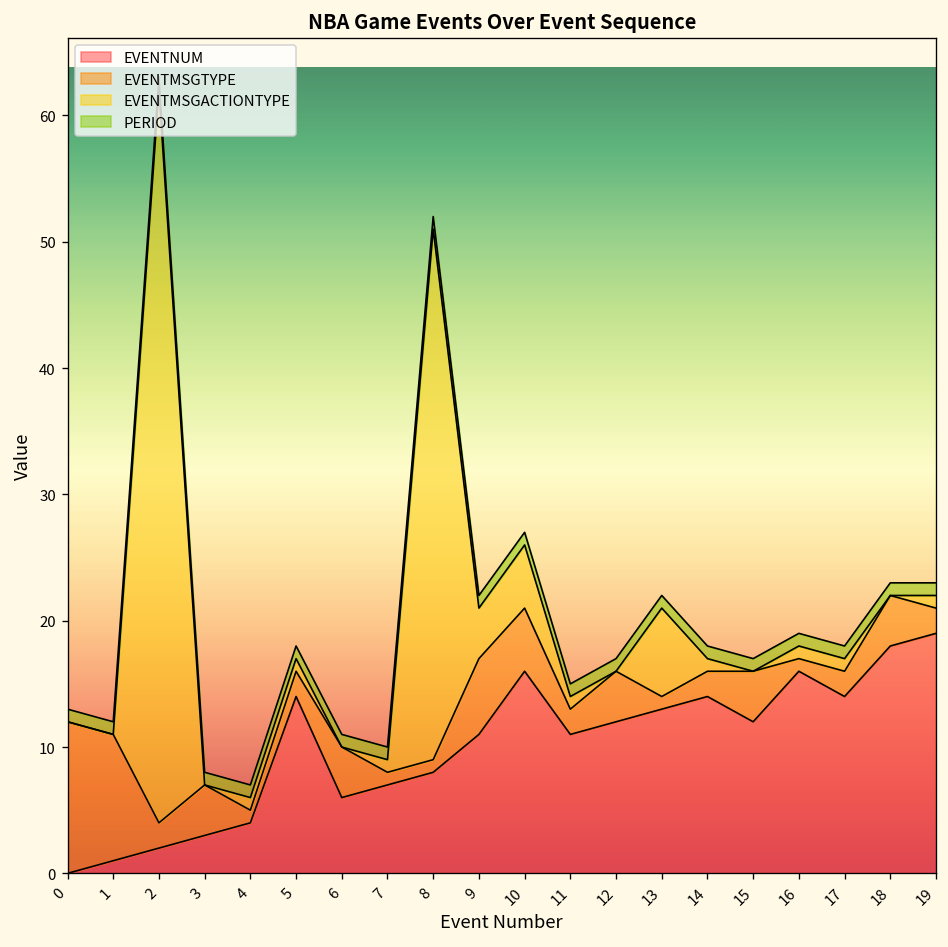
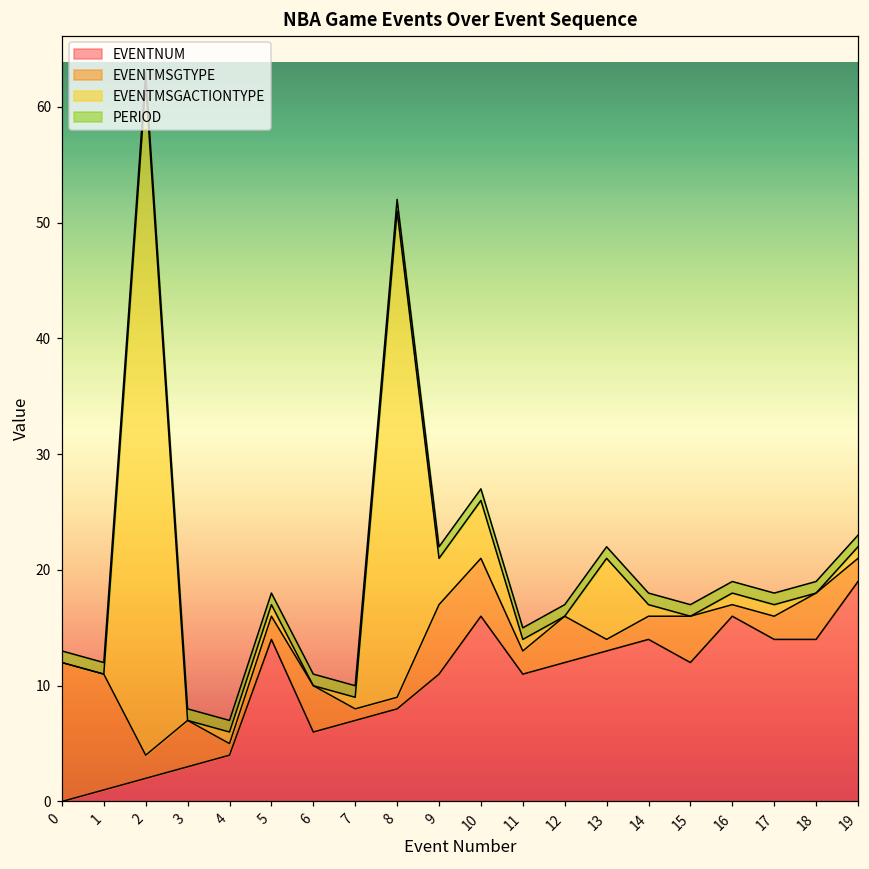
  {
    "EVENTNUM": {
      "0": 0,
      "1": 1,
      "2": 2,
      "3": 3,
      "4": 4,
      "5": 14,
      "6": 6,
      "7": 7,
      "8": 8,
      "9": 11,
      "10": 16,
      "11": 11,
      "12": 12,
      "13": 13,
      "14": 14,
      "15": 12,
      "16": 16,
      "17": 14,
-     "18": 18,
+     "18": 14,
      "19": 19
    },
    "PERIOD": {
      "0": 1,
      "1": 1,
      "3": 1,
      "4": 1,
      "5": 1,
      "6": 1,
      "7": 1,
      "8": 1,
      "9": 1,
      "10": 1,
      "11": 1,
      "12": 1,
      "13": 1,
      "14": 1,
      "15": 1,
      "16": 1,
      "17": 1,
      "18": 1,
      "19": 1
    }
  }
